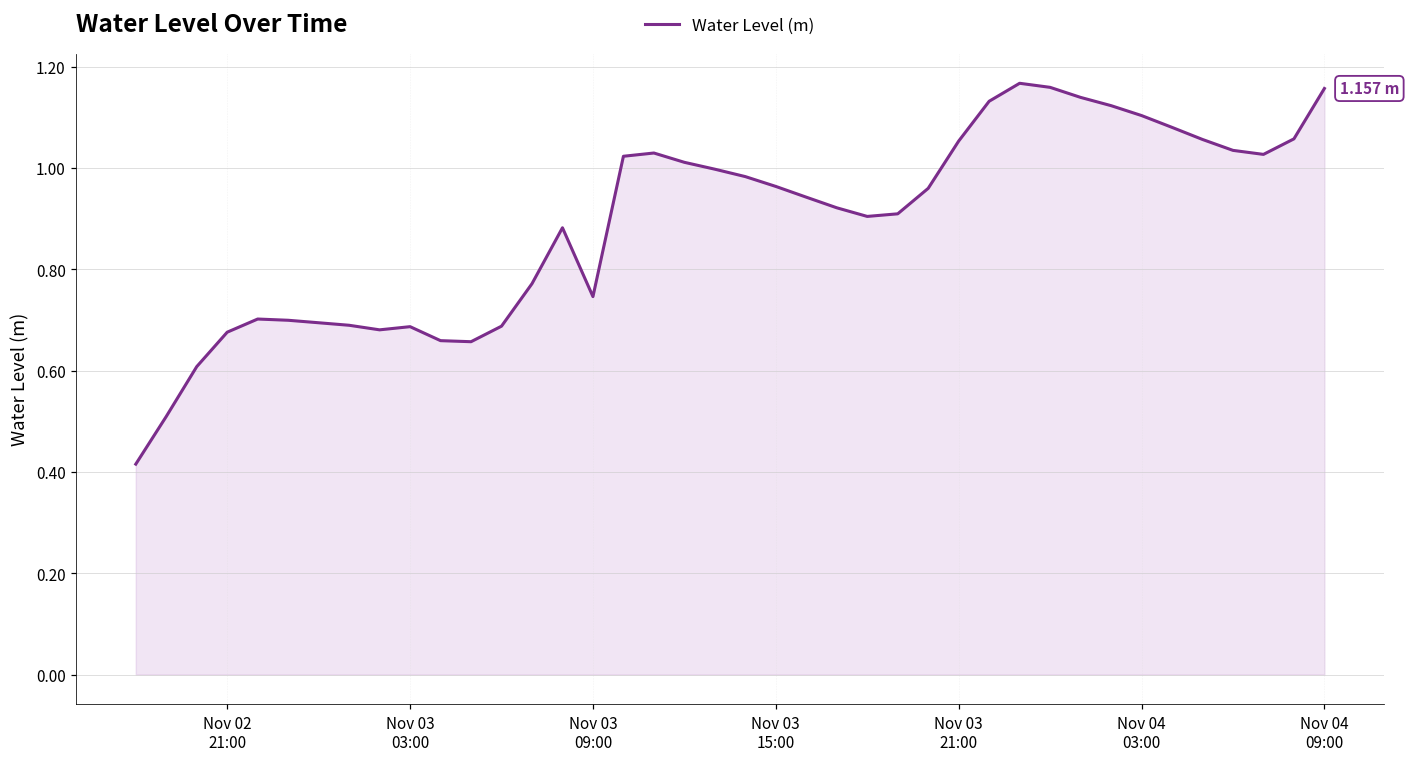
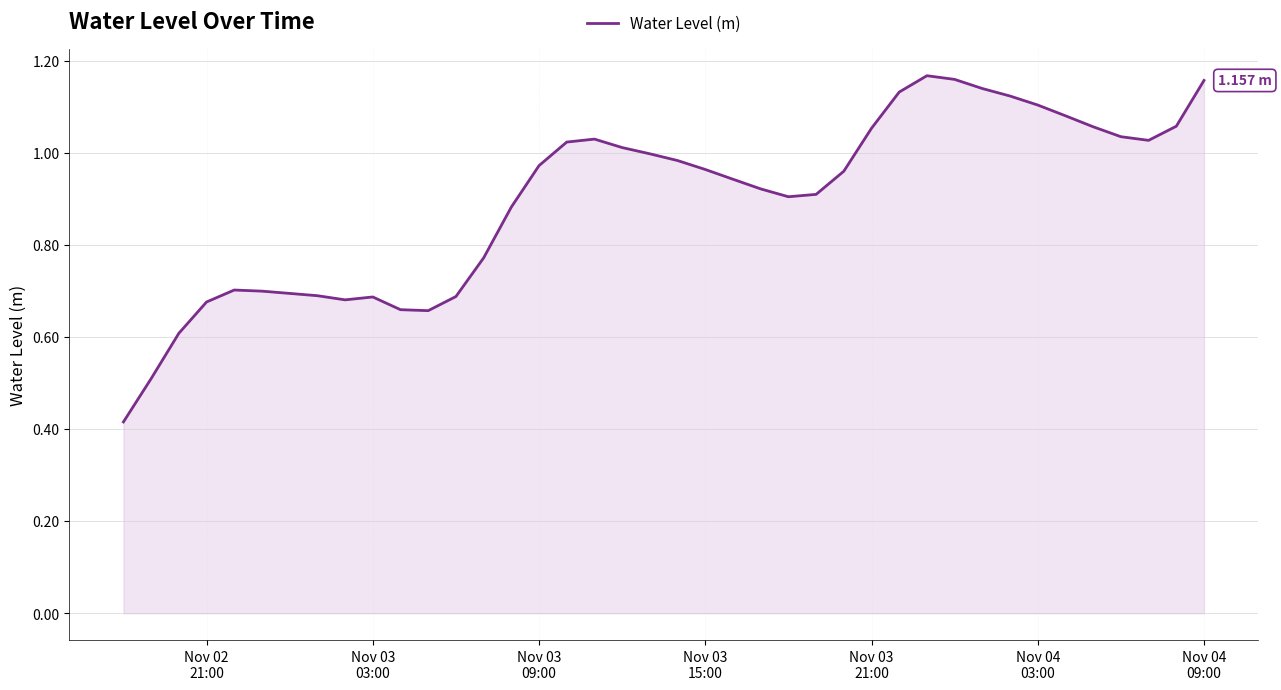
  {
    "Nov 02 21:00": 0.68,
    "Nov 03 03:00": 0.69,
-   "Nov 03 09:00": 0.75,
+   "Nov 03 09:00": 0.97,
    "Nov 03 15:00": 0.96,
    "Nov 03 21:00": 1.05,
    "Nov 04 03:00": 1.10
  }
